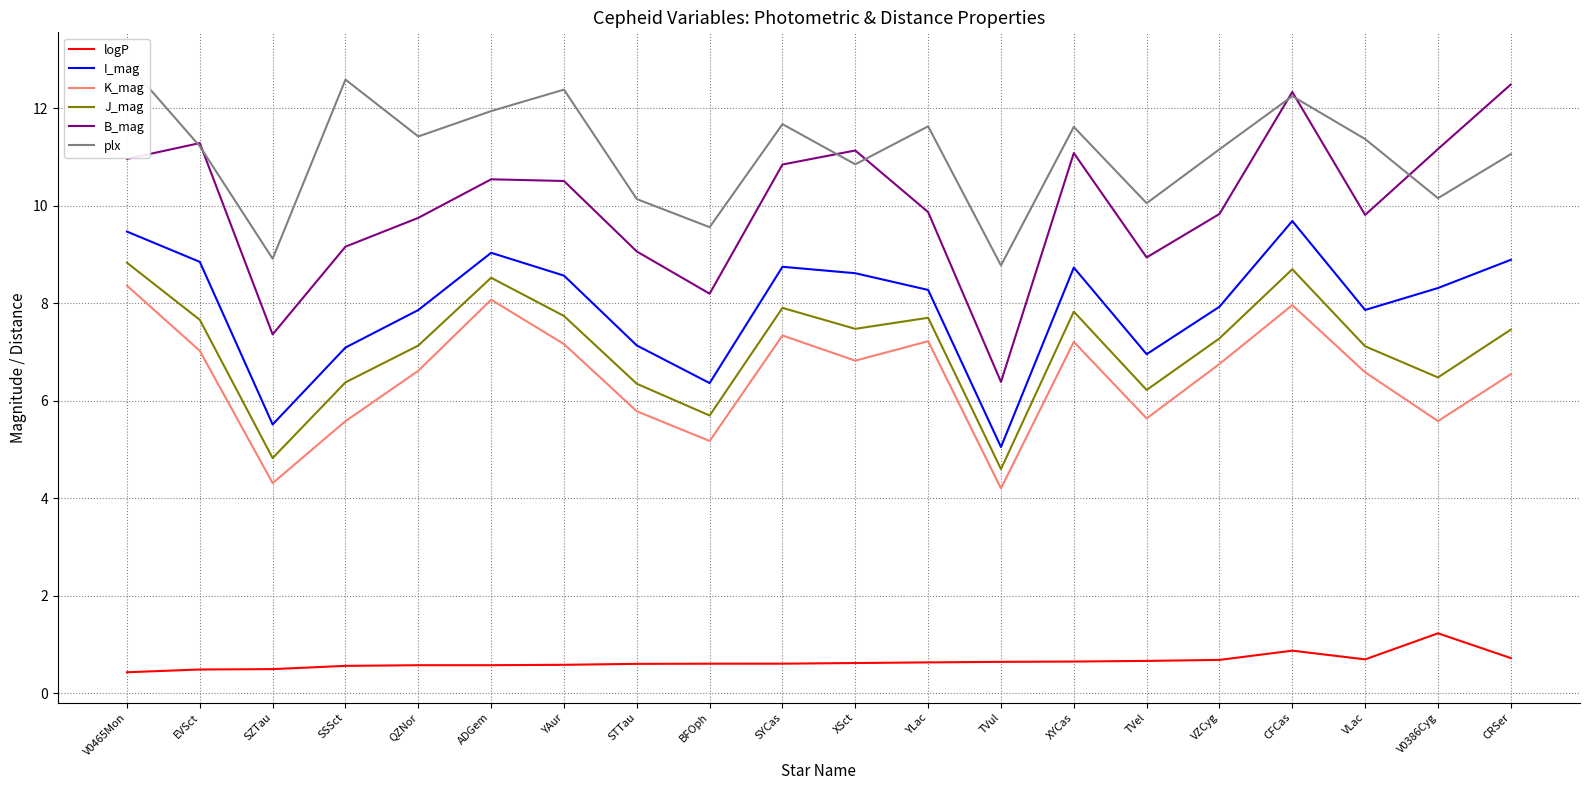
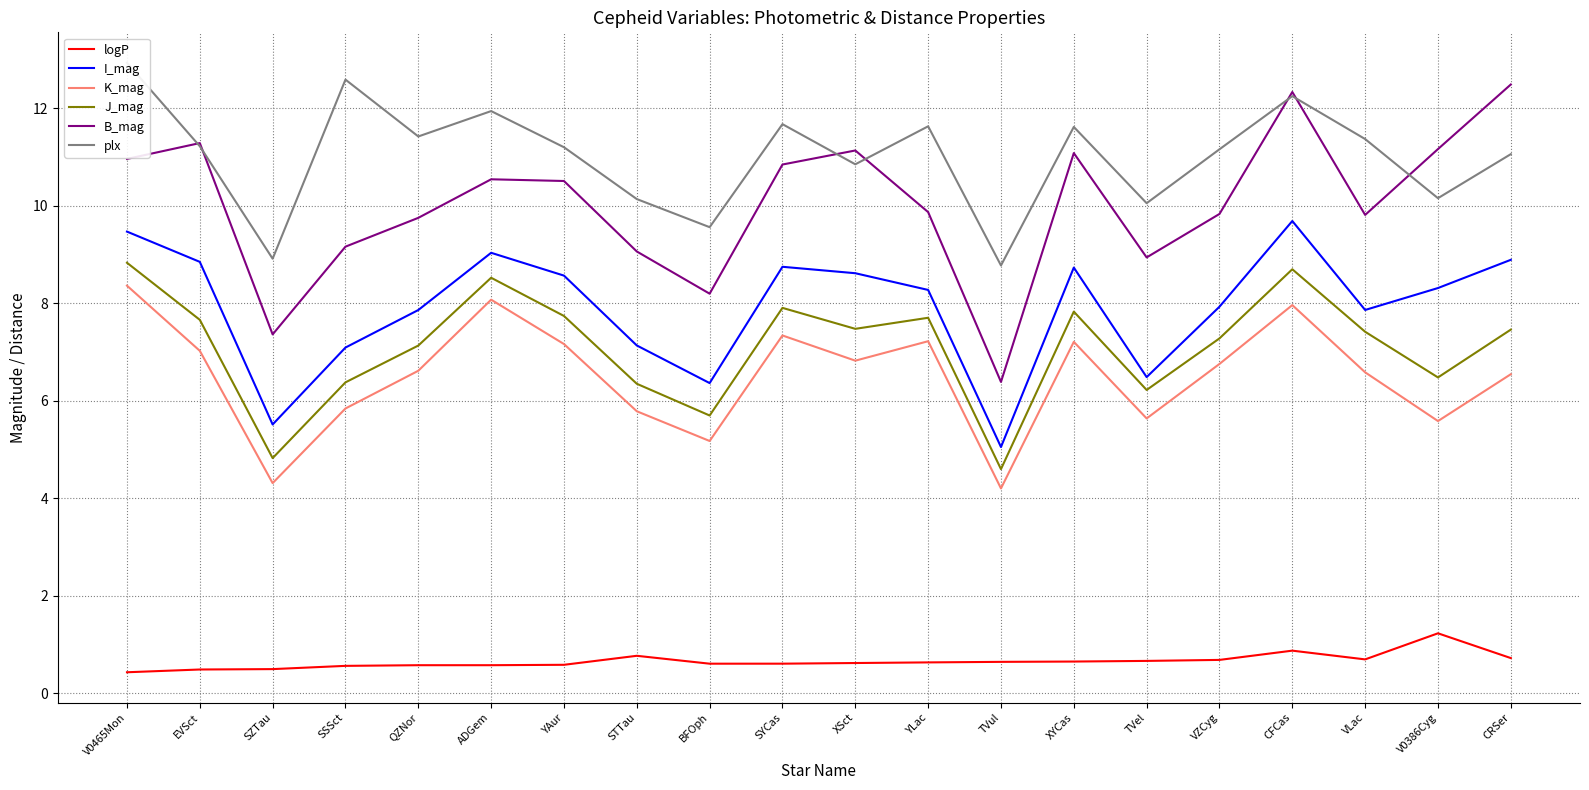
  {
    "logP": {
      "V0465Mon": 0.4,
      "EVSct": 0.5,
      "SZTau": 0.5,
      "SSSct": 0.6,
      "QZNor": 0.6,
      "ADGem": 0.6,
      "YAur": 0.6,
-     "STTau": 0.6,
+     "STTau": 0.8,
      "BFOph": 0.6,
      "SYCas": 0.6,
      "XSct": 0.6,
      "YLac": 0.6,
      "TVul": 0.6,
      "XYCas": 0.7,
      "TVel": 0.7,
      "VZCyg": 0.7,
      "CFCas": 0.9,
      "VLac": 0.7,
      "V0386Cyg": 1.2,
      "CRSer": 0.7
    },
    "I_mag": {
      "V0465Mon": 9.5,
      "EVSct": 8.9,
      "SZTau": 5.5,
      "SSSct": 7.1,
      "QZNor": 7.9,
      "ADGem": 9.0,
      "YAur": 8.6,
      "STTau": 7.1,
      "BFOph": 6.4,
      "SYCas": 8.8,
      "XSct": 8.6,
      "YLac": 8.3,
      "TVul": 5.1,
      "XYCas": 8.7,
-     "TVel": 7.0,
+     "TVel": 6.5,
      "VZCyg": 7.9,
      "CFCas": 9.7,
      "VLac": 7.9,
      "V0386Cyg": 8.3,
      "CRSer": 8.9
    },
    "K_mag": {
      "V0465Mon": 8.4,
      "EVSct": 7.0,
      "SZTau": 4.3,
-     "SSSct": 5.6,
+     "SSSct": 5.8,
      "QZNor": 6.6,
      "ADGem": 8.1,
      "YAur": 7.2,
      "STTau": 5.8,
      "BFOph": 5.2,
      "SYCas": 7.3,
      "XSct": 6.8,
      "YLac": 7.2,
      "TVul": 4.2,
      "XYCas": 7.2,
      "TVel": 5.6,
      "VZCyg": 6.8,
      "CFCas": 8.0,
      "VLac": 6.6,
      "V0386Cyg": 5.6,
      "CRSer": 6.5
    },
    "J_mag": {
      "V0465Mon": 8.8,
      "EVSct": 7.7,
      "SZTau": 4.8,
      "SSSct": 6.4,
      "QZNor": 7.1,
      "ADGem": 8.5,
      "YAur": 7.7,
      "STTau": 6.4,
      "BFOph": 5.7,
      "SYCas": 7.9,
      "XSct": 7.5,
      "YLac": 7.7,
      "TVul": 4.6,
      "XYCas": 7.8,
      "TVel": 6.2,
      "VZCyg": 7.3,
      "CFCas": 8.7,
-     "VLac": 7.1,
+     "VLac": 7.4,
      "V0386Cyg": 6.5,
      "CRSer": 7.5
    },
    "B_mag": {
      "V0465Mon": 11.0,
      "EVSct": 11.3,
      "SZTau": 7.4,
      "SSSct": 9.2,
      "QZNor": 9.8,
      "ADGem": 10.5,
      "YAur": 10.5,
      "STTau": 9.1,
      "BFOph": 8.2,
      "SYCas": 10.9,
      "XSct": 11.1,
      "YLac": 9.9,
      "TVul": 6.4,
      "XYCas": 11.1,
      "TVel": 8.9,
      "VZCyg": 9.8,
      "CFCas": 12.3,
      "VLac": 9.8,
      "V0386Cyg": 11.2,
      "CRSer": 12.5
    },
    "plx": {
      "EVSct": 11.2,
      "SZTau": 8.9,
      "SSSct": 12.6,
      "QZNor": 11.4,
      "ADGem": 11.9,
-     "YAur": 12.4,
+     "YAur": 11.2,
      "STTau": 10.1,
      "BFOph": 9.6,
      "SYCas": 11.7,
      "XSct": 10.9,
      "YLac": 11.6,
      "TVul": 8.8,
      "XYCas": 11.6,
      "TVel": 10.1,
      "VZCyg": 11.2,
      "CFCas": 12.3,
      "VLac": 11.4,
      "V0386Cyg": 10.2,
      "CRSer": 11.1
    }
  }
